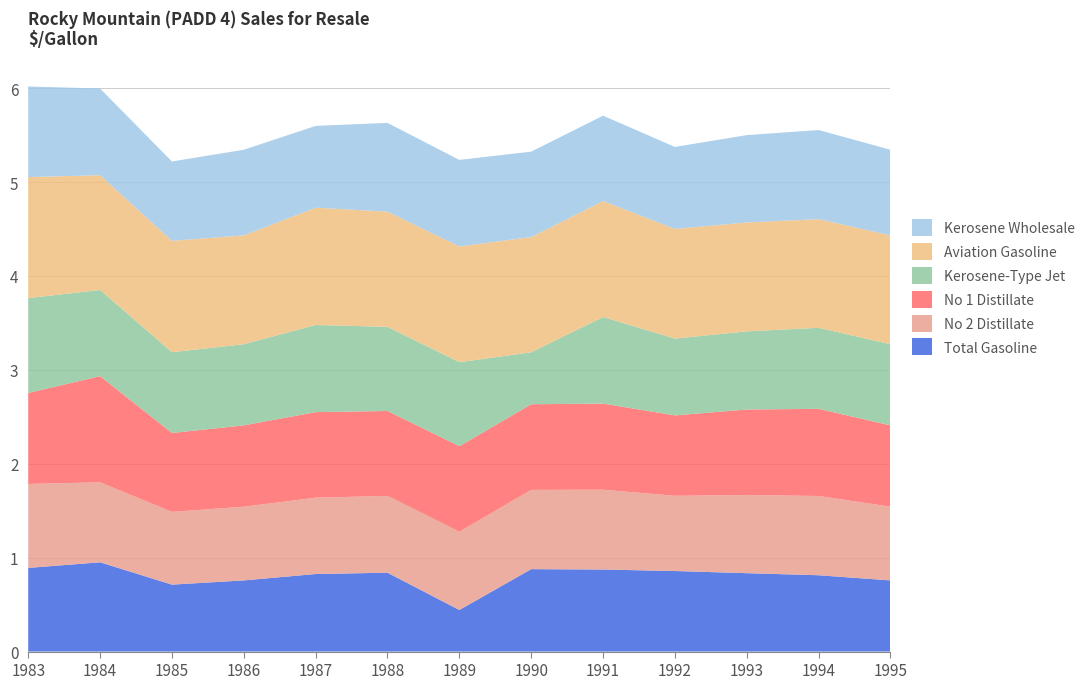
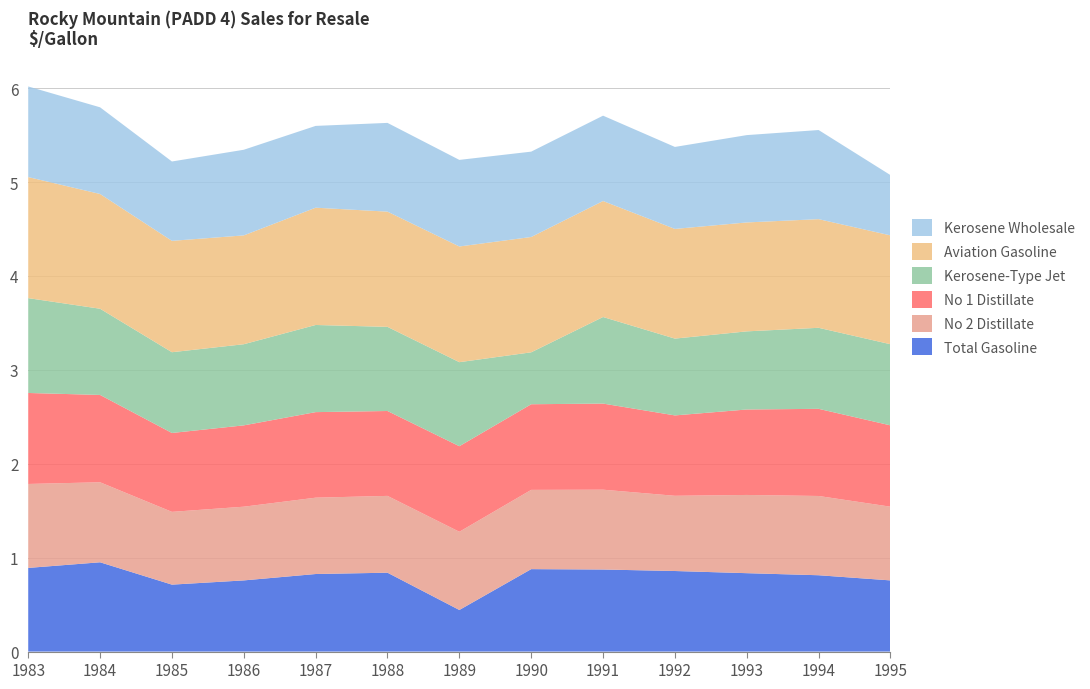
  {
    "Total Gasoline": {
      "1983": 0.9,
      "1984": 1.0,
      "1985": 0.7,
      "1986": 0.8,
      "1987": 0.8,
      "1988": 0.8,
      "1989": 0.4,
      "1990": 0.9,
      "1991": 0.9,
      "1992": 0.9,
      "1993": 0.8,
      "1994": 0.8,
      "1995": 0.8
    },
    "No 1 Distillate": {
      "1983": 1.0,
-     "1984": 1.1,
+     "1984": 0.9,
      "1985": 0.8,
      "1986": 0.9,
      "1987": 0.9,
      "1988": 0.9,
      "1989": 0.9,
      "1990": 0.9,
      "1991": 0.9,
      "1992": 0.9,
      "1993": 0.9,
      "1994": 0.9,
      "1995": 0.9
    },
    "Kerosene-Type Jet": {
      "1983": 1.0,
      "1984": 0.9,
      "1985": 0.9,
      "1986": 0.9,
      "1987": 0.9,
      "1988": 0.9,
      "1989": 0.9,
      "1990": 0.6,
      "1991": 0.9,
      "1992": 0.8,
      "1993": 0.8,
      "1994": 0.9,
      "1995": 0.9
    },
    "Kerosene Wholesale": {
      "1983": 1.0,
      "1984": 0.9,
      "1985": 0.8,
      "1986": 0.9,
      "1987": 0.9,
      "1988": 0.9,
      "1989": 0.9,
      "1990": 0.9,
      "1991": 0.9,
      "1992": 0.9,
      "1993": 0.9,
      "1994": 0.9,
-     "1995": 0.9
+     "1995": 0.6
    }
  }
